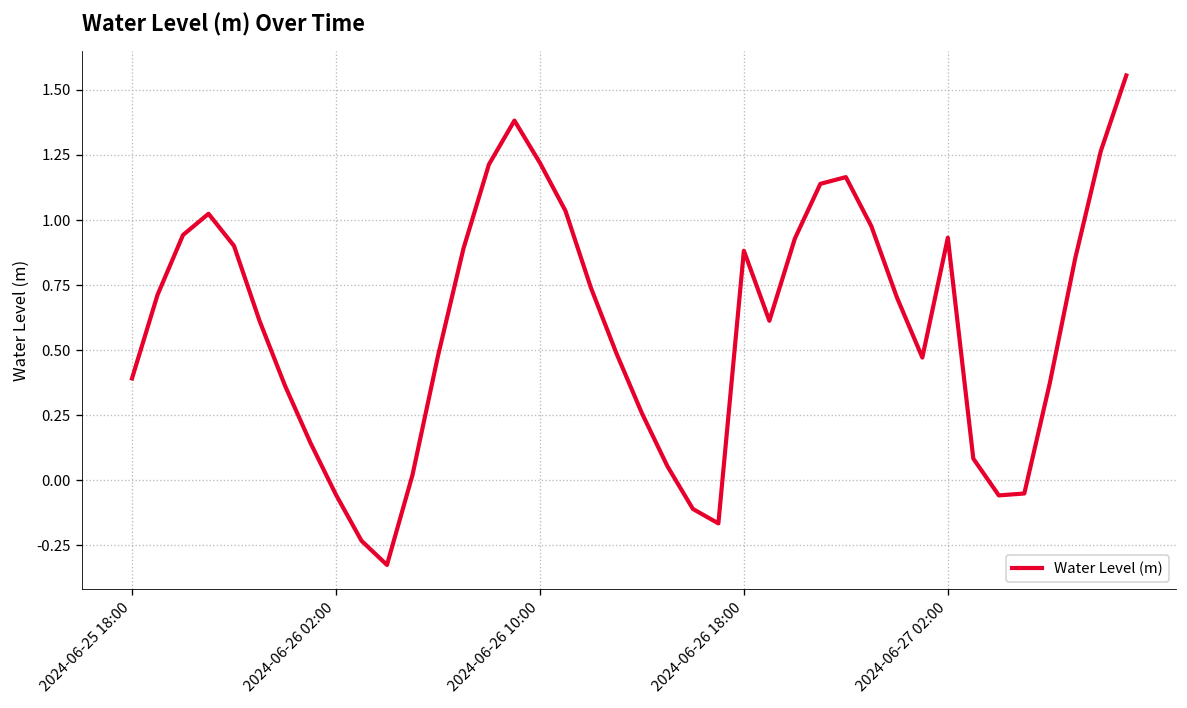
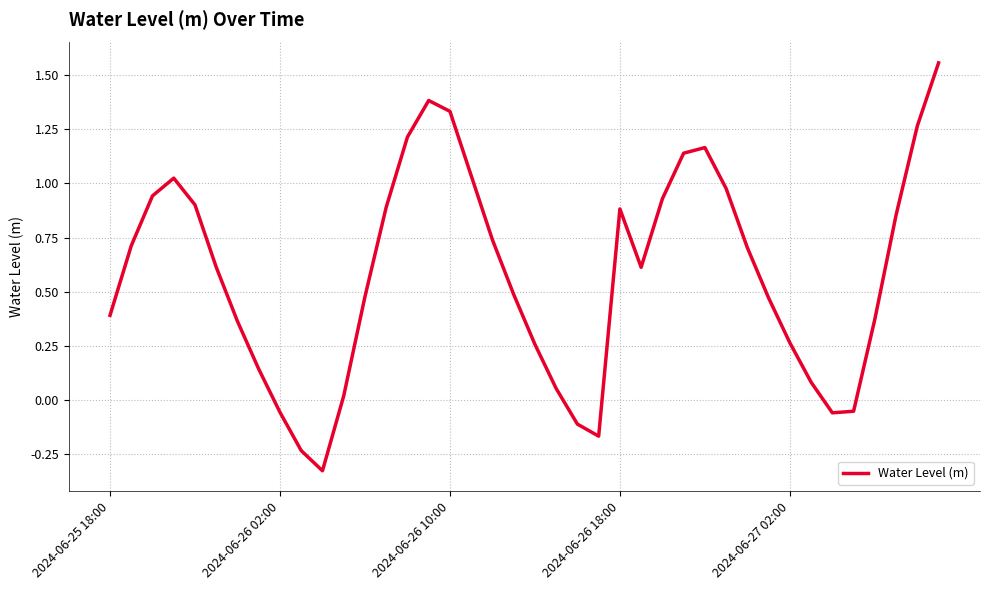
  {
    "2024-06-25 18:00": 0.39,
    "2024-06-26 02:00": -0.06,
-   "2024-06-26 10:00": 1.22,
+   "2024-06-26 10:00": 1.33,
    "2024-06-26 18:00": 0.88,
-   "2024-06-27 02:00": 0.93
+   "2024-06-27 02:00": 0.26
  }
